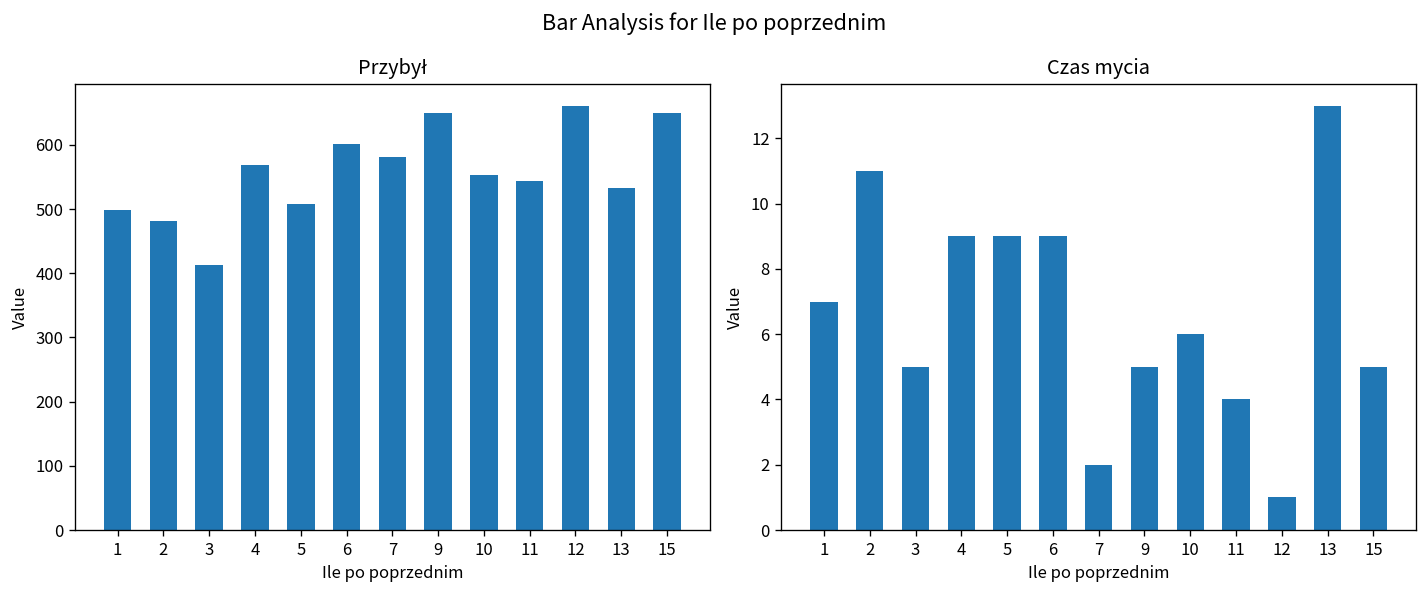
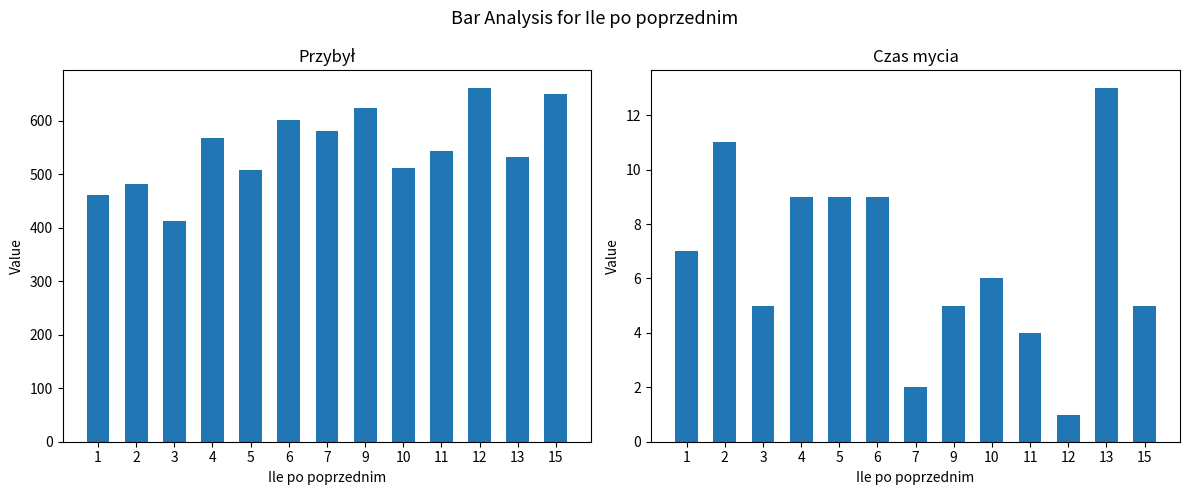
  {
    "Przybył": {
-     "1": 500,
+     "1": 460,
      "2": 480,
      "3": 410,
      "4": 570,
      "5": 510,
      "6": 600,
      "7": 580,
-     "9": 650,
-     "10": 550,
+     "9": 620,
+     "10": 510,
      "11": 540,
      "12": 660,
      "13": 530,
      "15": 650
    },
    "Czas mycia": {
      "1": 7.0,
      "2": 11.0,
      "3": 5.0,
      "4": 9.0,
      "5": 9.0,
      "6": 9.0,
      "7": 2.0,
      "9": 5.0,
      "10": 6.0,
      "11": 4.0,
      "12": 1.0,
      "13": 13.0,
      "15": 5.0
    }
  }
